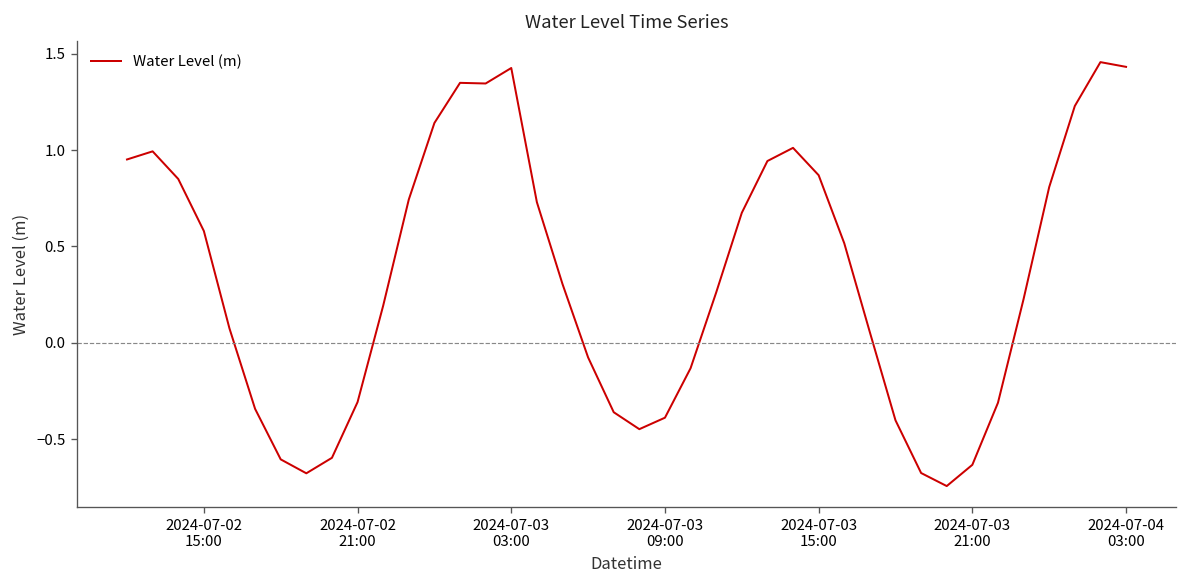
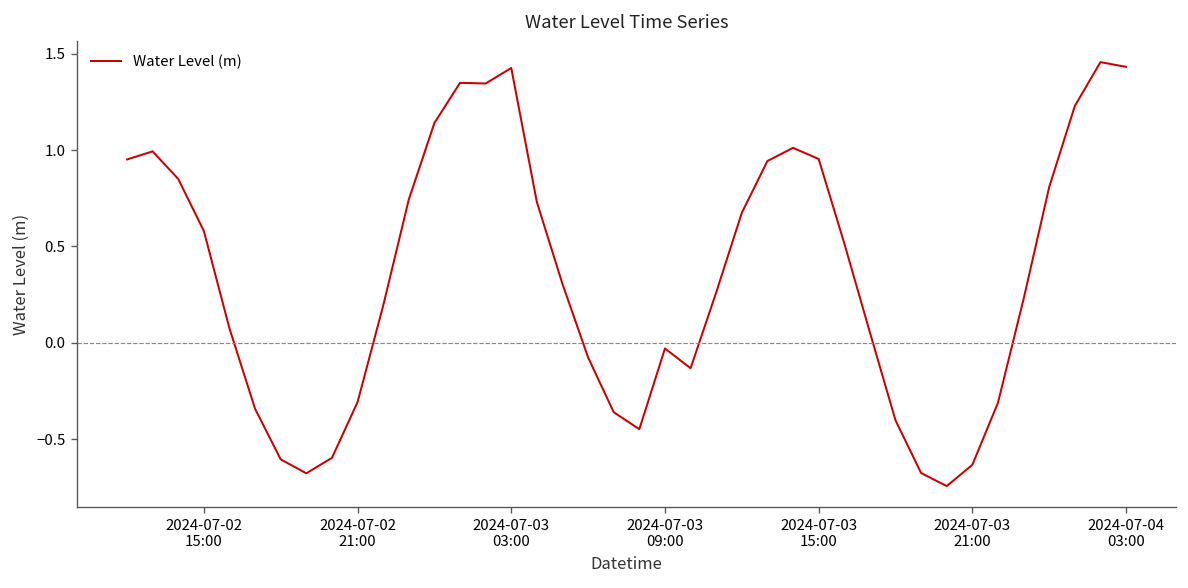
  {
    "2024-07-02 15:00": 0.58,
    "2024-07-02 21:00": -0.31,
    "2024-07-03 03:00": 1.43,
-   "2024-07-03 09:00": -0.39,
-   "2024-07-03 15:00": 0.87,
+   "2024-07-03 09:00": -0.03,
+   "2024-07-03 15:00": 0.95,
    "2024-07-03 21:00": -0.63,
    "2024-07-04 03:00": 1.43
  }
